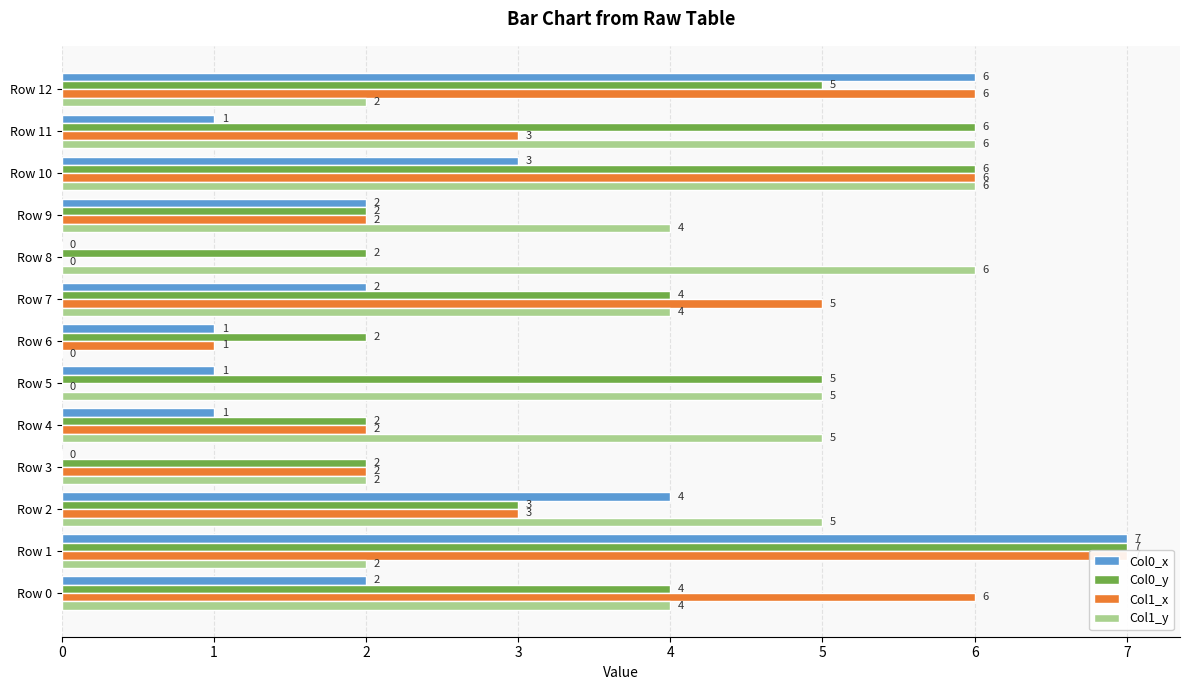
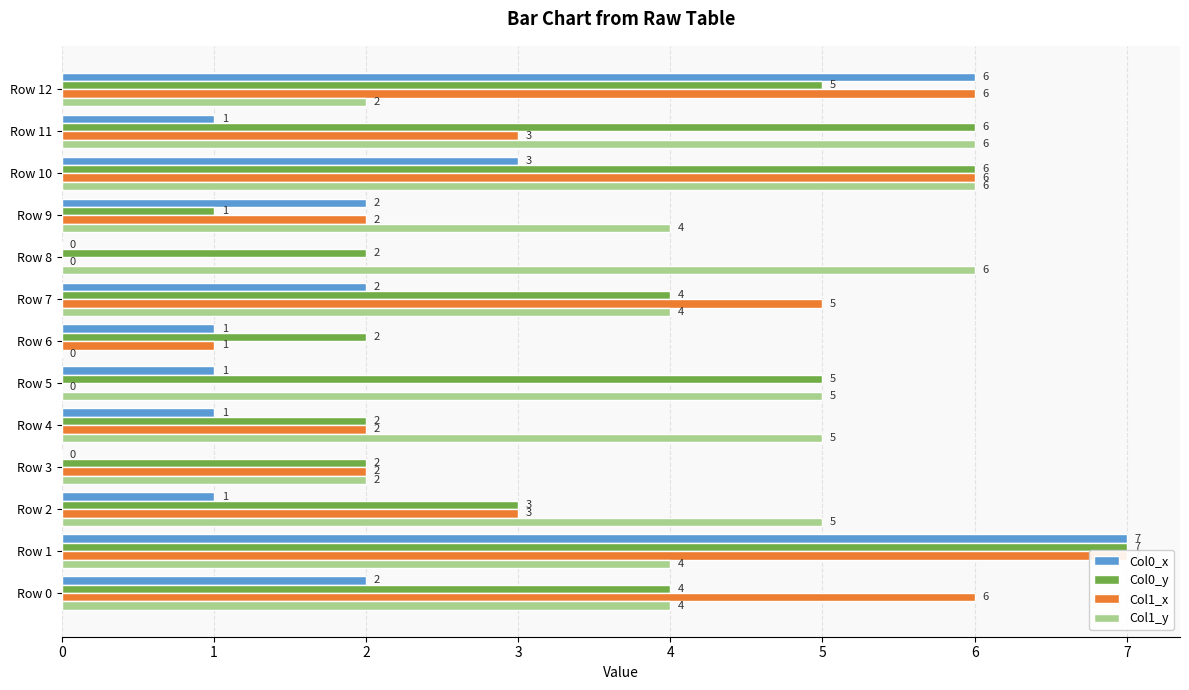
  {
    "Col0_x": {
      "Row 12": 6,
      "Row 11": 1,
      "Row 10": 3,
      "Row 8": 0,
      "Row 7": 2,
      "Row 6": 1,
      "Row 5": 1,
      "Row 4": 1,
      "Row 3": 0,
-     "Row 2": 4,
+     "Row 2": 1,
      "Row 0": 2
    },
    "Col0_y": {
      "Row 12": 5,
      "Row 11": 6,
-     "Row 9": 2,
+     "Row 9": 1,
      "Row 8": 2,
      "Row 7": 4,
      "Row 6": 2,
      "Row 5": 5,
      "Row 0": 4
    },
    "Col1_x": {
      "Row 12": 6,
      "Row 11": 3,
      "Row 8": 0,
      "Row 7": 5,
      "Row 6": 1,
      "Row 5": 0,
      "Row 0": 6
    },
    "Col1_y": {
      "Row 12": 2,
      "Row 11": 6,
      "Row 9": 4,
      "Row 8": 6,
      "Row 7": 4,
      "Row 6": 0,
      "Row 5": 5,
      "Row 4": 5,
      "Row 2": 5,
-     "Row 1": 2,
+     "Row 1": 4,
      "Row 0": 4
    }
  }
